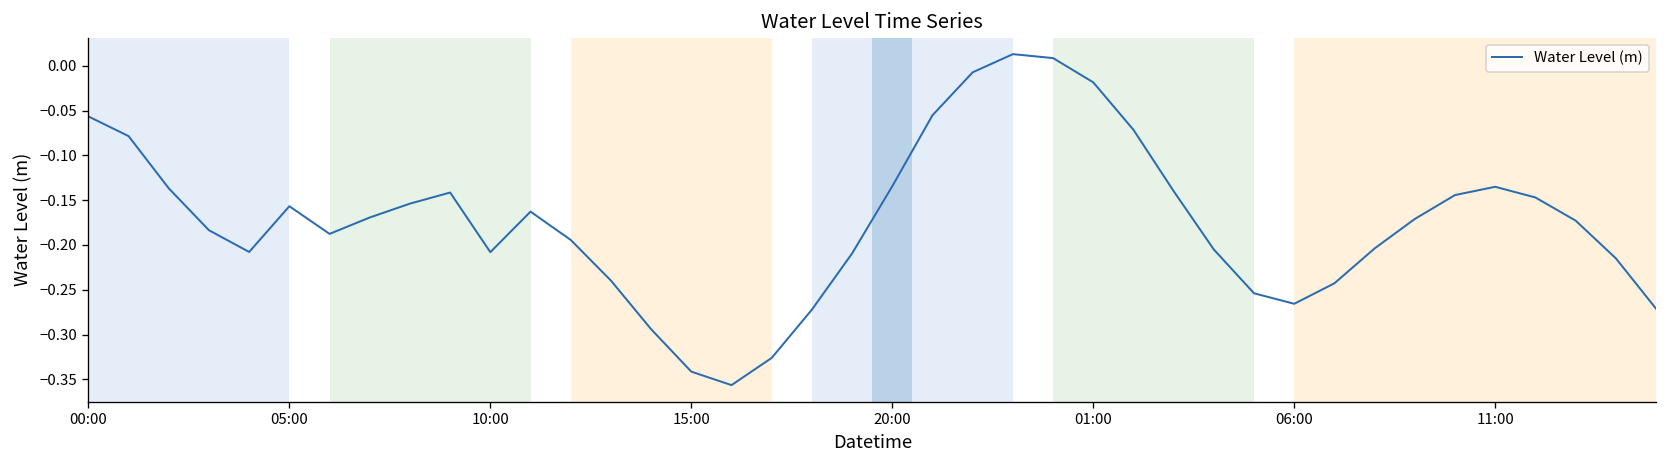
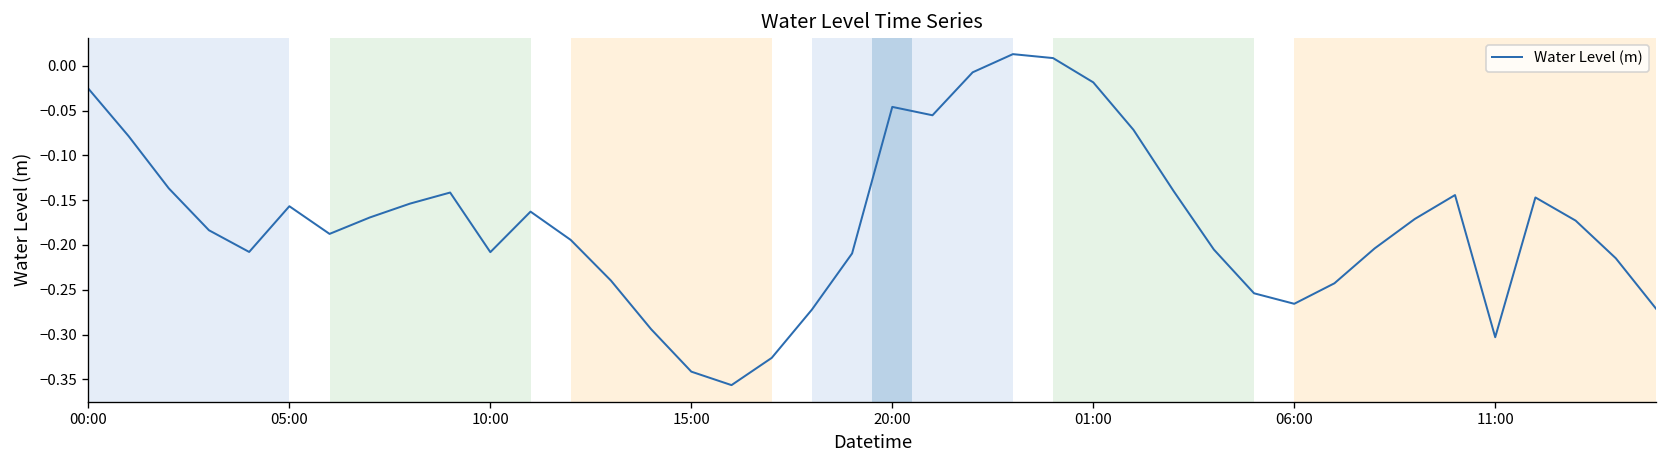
  {
-   "00:00": -0.06,
+   "00:00": -0.03,
    "05:00": -0.16,
    "10:00": -0.21,
    "15:00": -0.34,
-   "20:00": -0.13,
+   "20:00": -0.05,
    "01:00": -0.02,
    "06:00": -0.27,
-   "11:00": -0.14
+   "11:00": -0.30
  }
